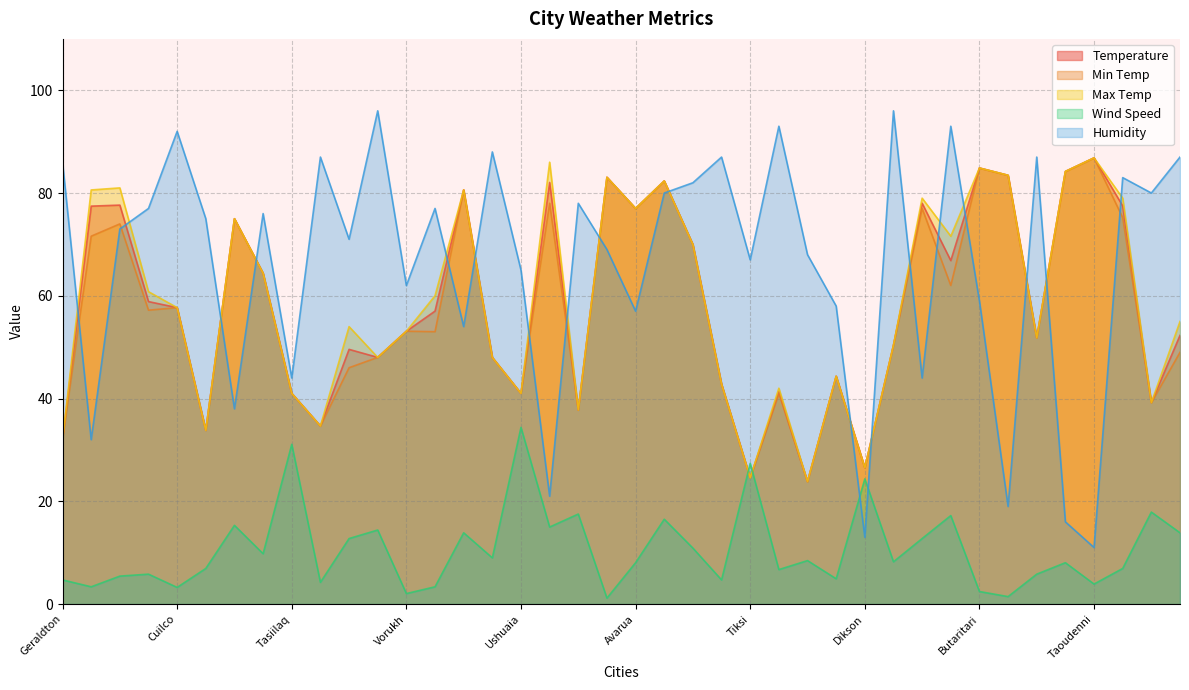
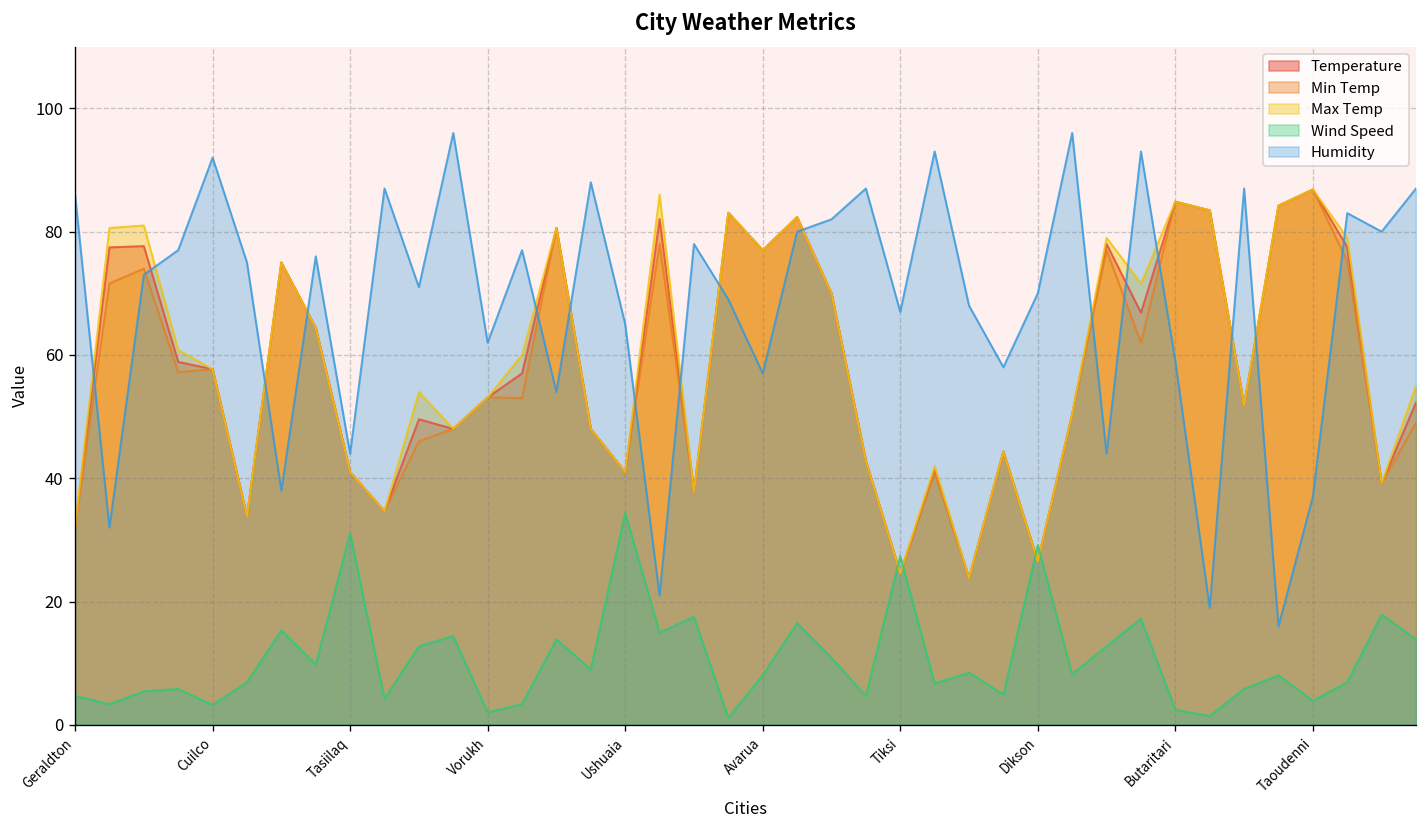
  {
    "Wind Speed": {
      "Geraldton": 5,
      "Cuilco": 3,
      "Tasiilaq": 31,
      "Vorukh": 2,
      "Ushuaia": 34,
      "Avarua": 8,
      "Tiksi": 27,
-     "Dikson": 24,
+     "Dikson": 29,
      "Butaritari": 2,
      "Taoudenni": 4
    },
    "Humidity": {
      "Geraldton": 86,
      "Cuilco": 92,
      "Tasiilaq": 44,
      "Vorukh": 62,
      "Ushuaia": 65,
      "Avarua": 57,
      "Tiksi": 67,
-     "Dikson": 13,
+     "Dikson": 70,
      "Butaritari": 59,
-     "Taoudenni": 11
+     "Taoudenni": 37
    }
  }
